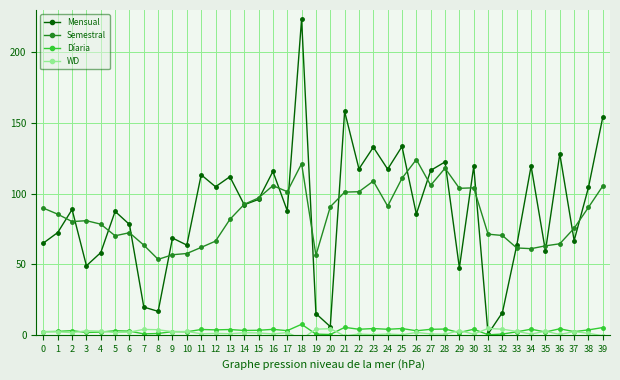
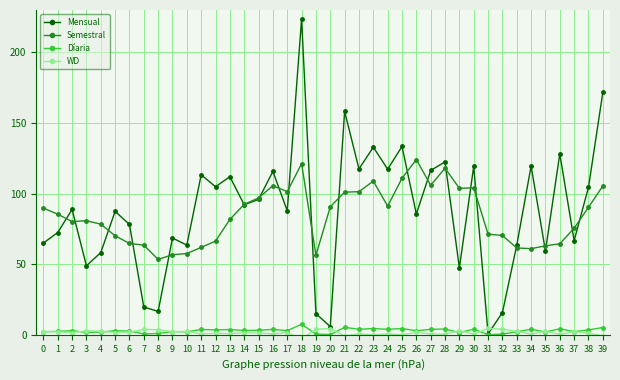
  {
    "Mensual": {
      "0": 65,
      "1": 72,
      "2": 89,
      "3": 49,
      "4": 58,
      "5": 87,
      "6": 78,
      "7": 20,
      "8": 17,
      "9": 69,
      "10": 64,
      "11": 113,
      "12": 105,
      "13": 112,
      "16": 116,
      "17": 88,
      "18": 224,
      "19": 15,
      "21": 158,
      "22": 117,
      "23": 133,
      "24": 117,
      "25": 133,
      "26": 86,
      "27": 116,
      "28": 122,
      "29": 47,
      "30": 119,
      "32": 16,
      "33": 63,
      "34": 119,
      "35": 59,
      "36": 128,
      "37": 67,
      "38": 104,
-     "39": 154
+     "39": 172
    },
    "Semestral": {
      "0": 90,
      "1": 85,
      "2": 80,
      "3": 81,
      "4": 78,
      "5": 70,
-     "6": 72,
+     "6": 65,
      "7": 64,
      "8": 53,
      "9": 57,
      "10": 58,
      "11": 62,
      "12": 66,
      "13": 82,
      "16": 106,
      "17": 101,
      "18": 121,
      "19": 56,
      "20": 91,
      "21": 101,
      "22": 101,
      "23": 109,
      "24": 91,
      "25": 111,
      "26": 124,
      "27": 106,
      "28": 118,
      "29": 104,
      "30": 104,
      "31": 71,
      "32": 70,
      "33": 61,
      "34": 61,
      "35": 63,
      "36": 64,
      "37": 75,
      "38": 90,
      "39": 105
    },
    "Díaria": {
      "7": 1,
      "8": 1,
      "11": 4,
      "12": 3,
      "13": 4,
      "15": 3,
      "16": 4,
      "18": 7,
      "19": 1,
      "20": 0,
      "21": 5,
      "22": 4,
      "23": 4,
      "24": 4,
      "25": 4,
      "27": 4,
      "28": 4,
      "30": 4,
      "32": 1,
      "34": 4,
      "36": 4,
      "38": 3,
      "39": 5
    },
    "WD": {
      "7": 4,
      "8": 4,
      "11": 1,
      "12": 1,
      "13": 1,
      "15": 1,
      "16": 1,
      "19": 4,
      "21": -1,
      "22": 1,
      "23": 0,
      "24": 1,
      "25": 0,
      "27": 1,
      "28": 0,
      "30": 1,
      "31": 4,
      "32": 4,
      "34": 1,
      "36": 0,
      "38": 1,
      "39": -1
    }
  }
